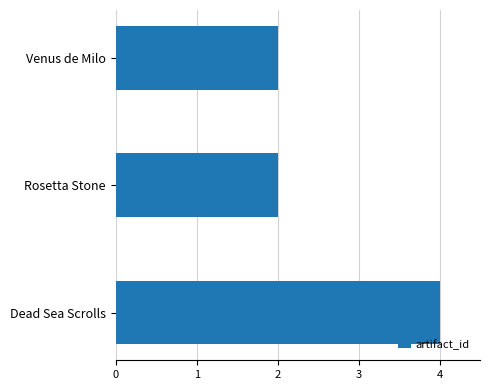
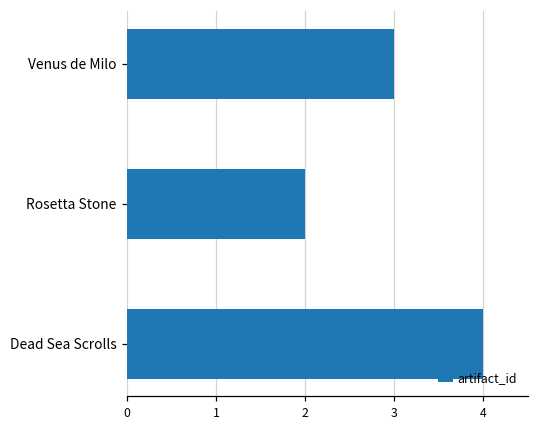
  {
-   "Venus de Milo": 2,
+   "Venus de Milo": 3,
    "Rosetta Stone": 2,
    "Dead Sea Scrolls": 4
  }
